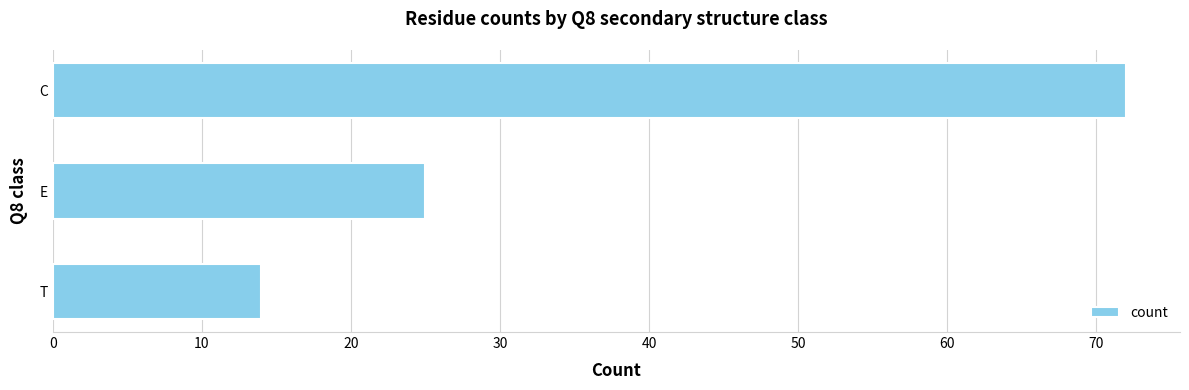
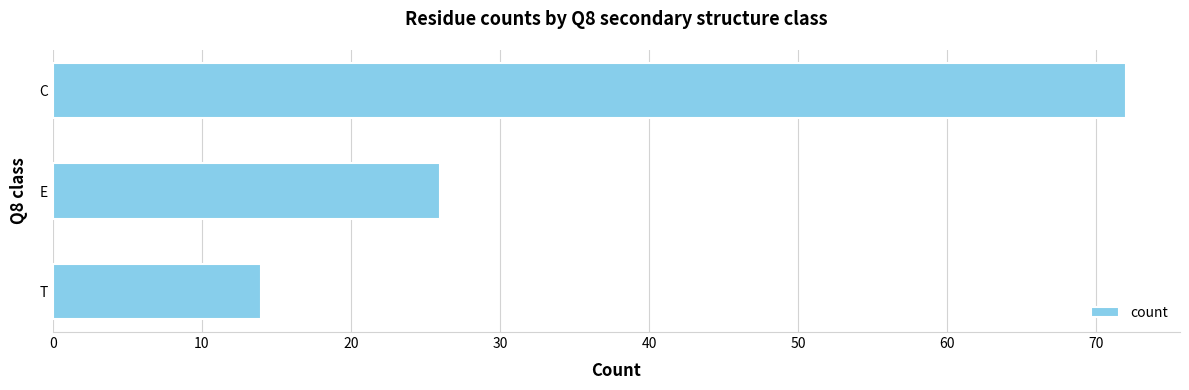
  {
    "C": 72,
-   "E": 25,
+   "E": 26,
    "T": 14
  }
